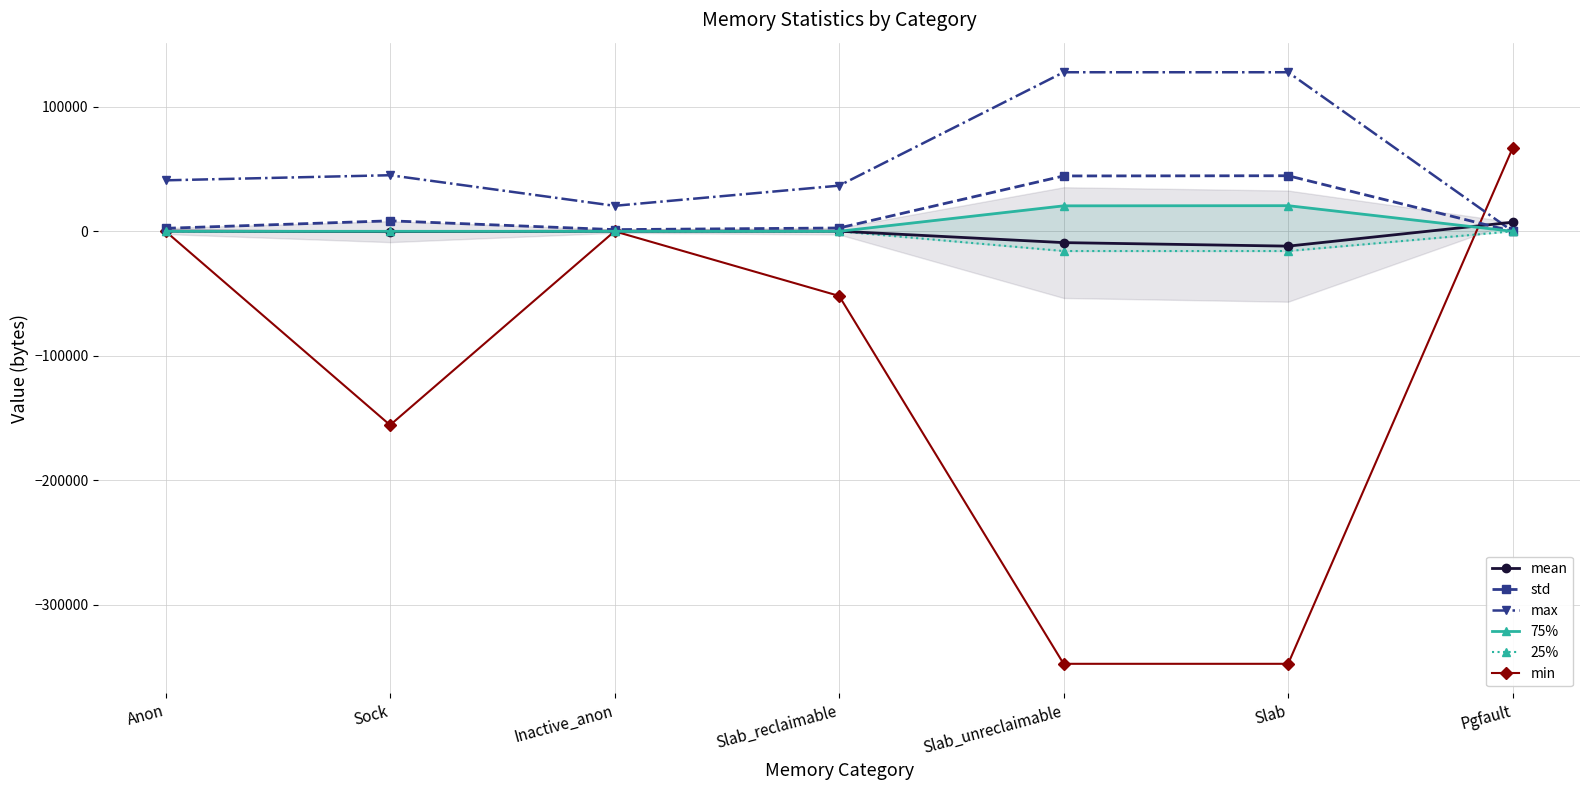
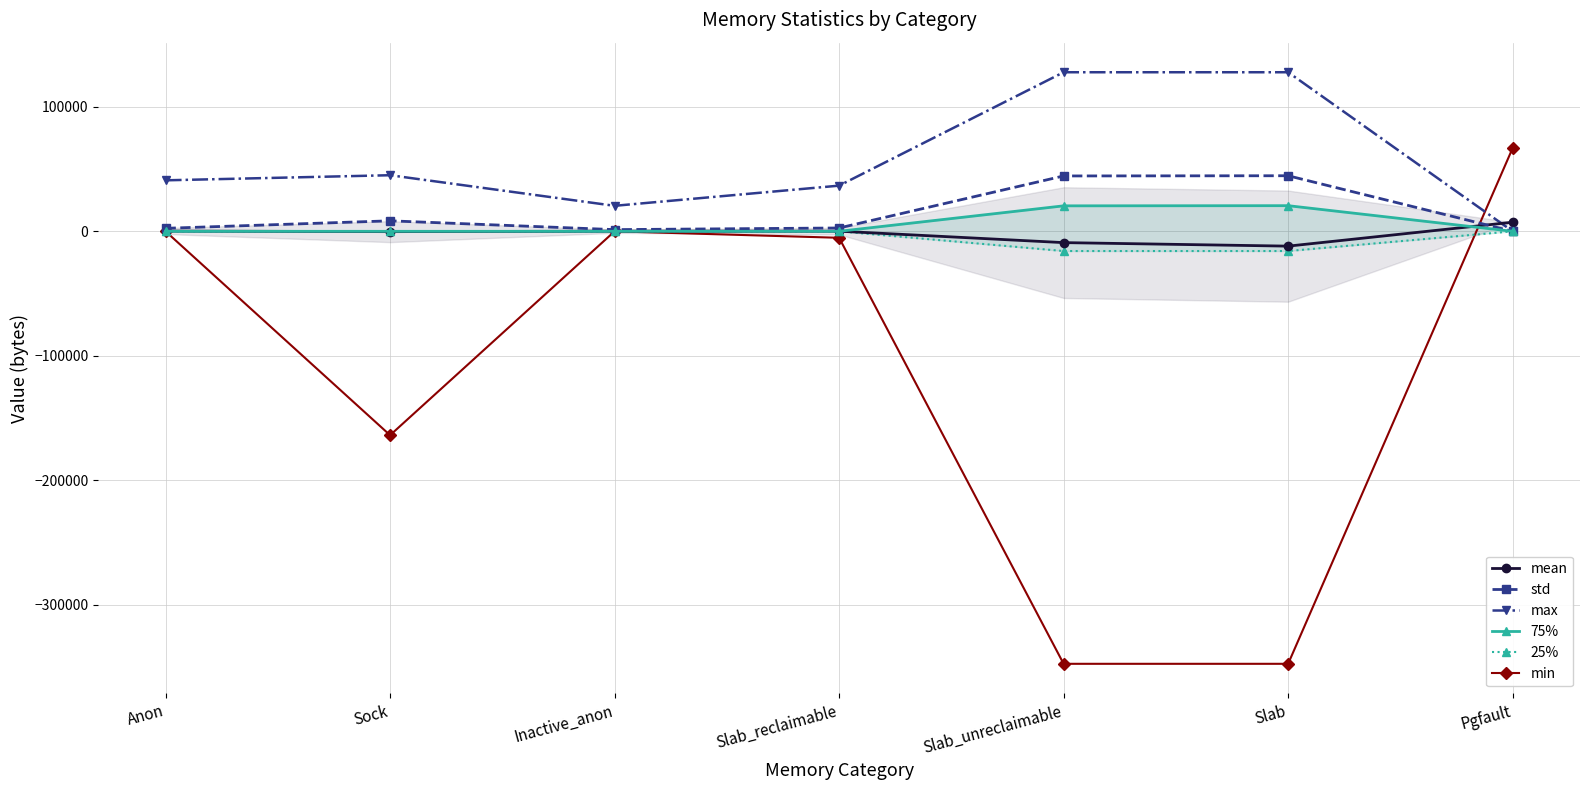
  {
    "min": {
-     "Sock": -156000,
-     "Slab_reclaimable": -52000,
+     "Sock": -164000,
+     "Slab_reclaimable": -5000,
      "Slab_unreclaimable": -347000,
      "Slab": -347000,
      "Pgfault": 67000
    }
  }
